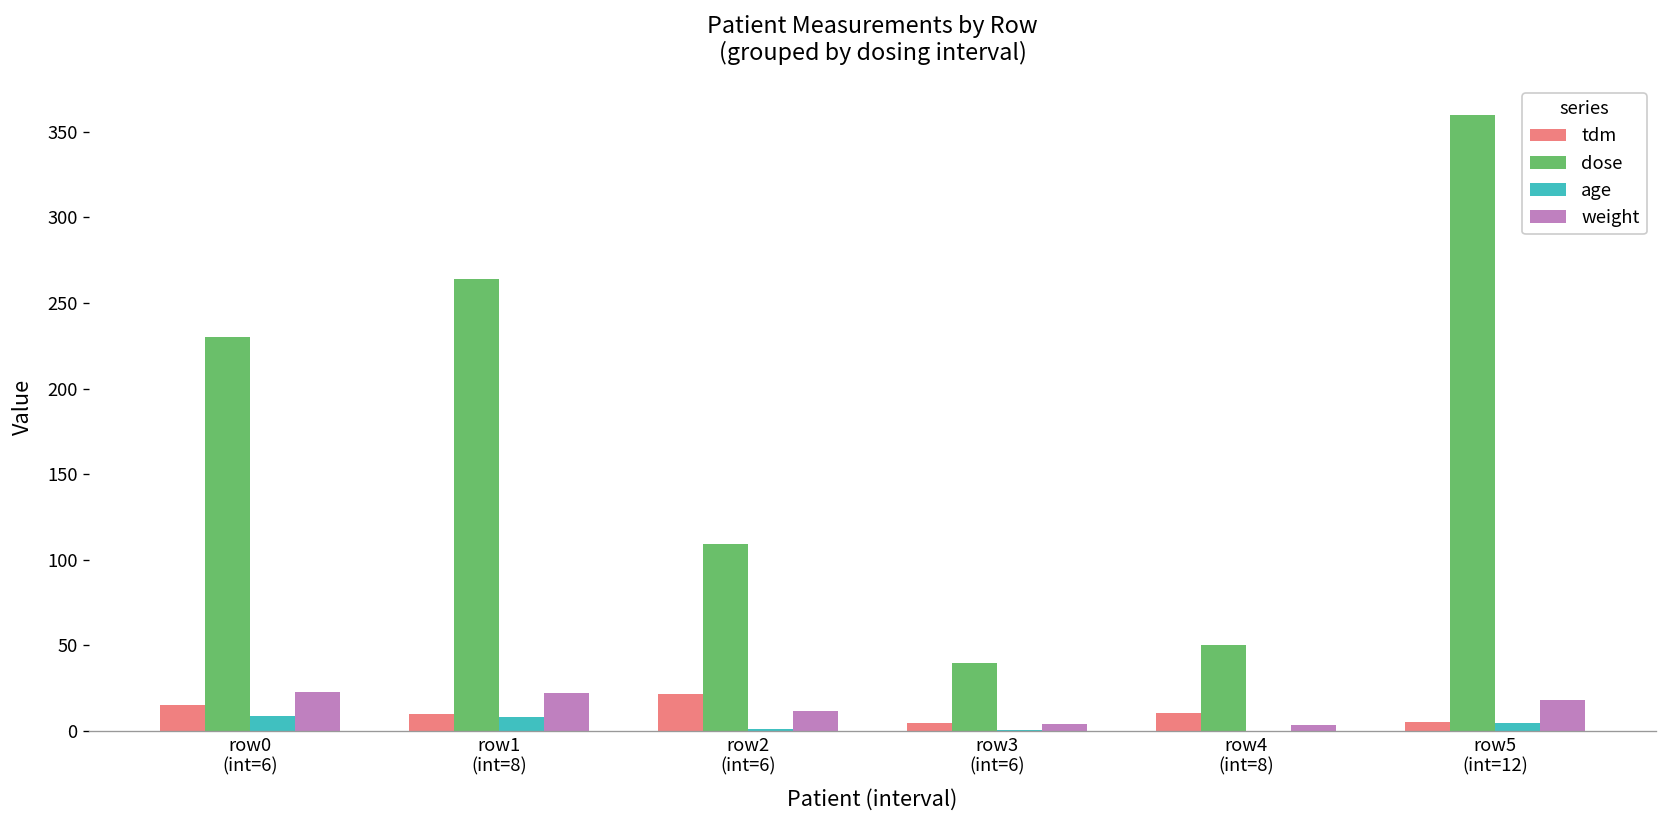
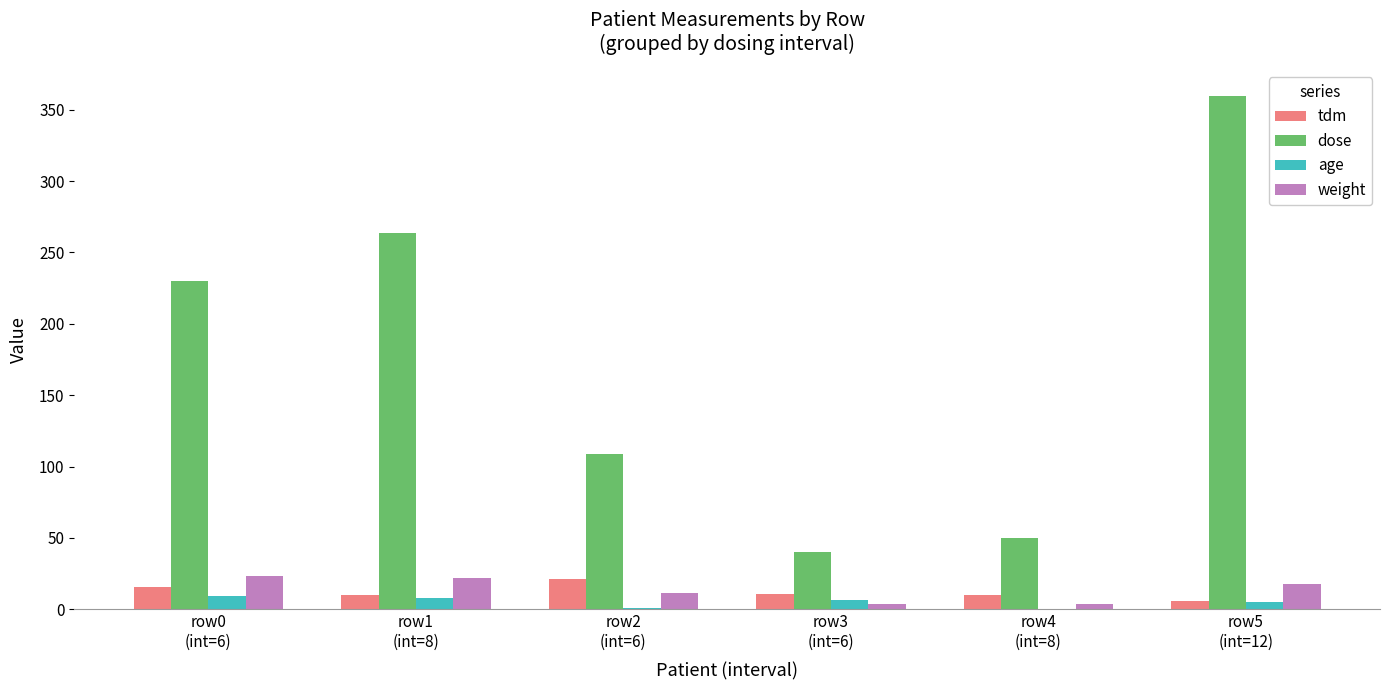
  {
    "tdm": {
      "row0 (int=6)": 15,
      "row1 (int=8)": 10,
      "row2 (int=6)": 21,
-     "row3 (int=6)": 5,
+     "row3 (int=6)": 11,
      "row4 (int=8)": 10,
      "row5 (int=12)": 6
    },
    "dose": {
      "row0 (int=6)": 230,
      "row1 (int=8)": 264,
      "row2 (int=6)": 109,
      "row3 (int=6)": 40,
      "row4 (int=8)": 50,
      "row5 (int=12)": 360
    },
    "age": {
      "row0 (int=6)": 9,
      "row1 (int=8)": 8,
-     "row3 (int=6)": 0,
+     "row3 (int=6)": 6,
      "row5 (int=12)": 5
    },
    "weight": {
      "row0 (int=6)": 23,
      "row1 (int=8)": 22,
      "row2 (int=6)": 12,
      "row3 (int=6)": 4,
      "row4 (int=8)": 4,
      "row5 (int=12)": 18
    }
  }
